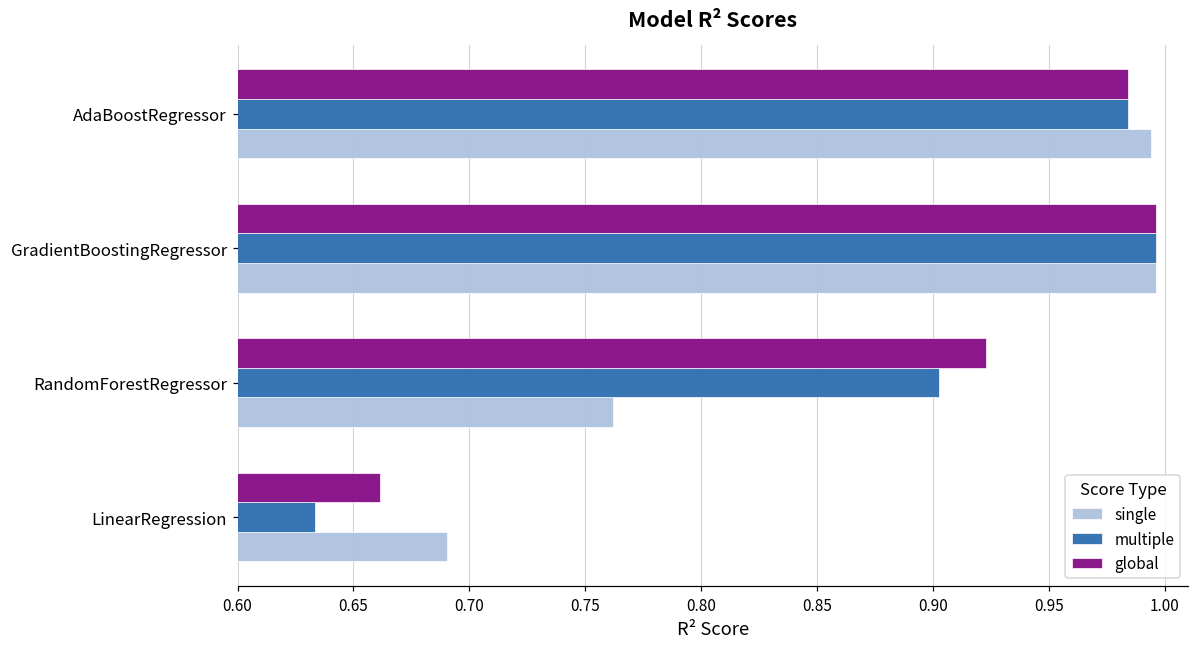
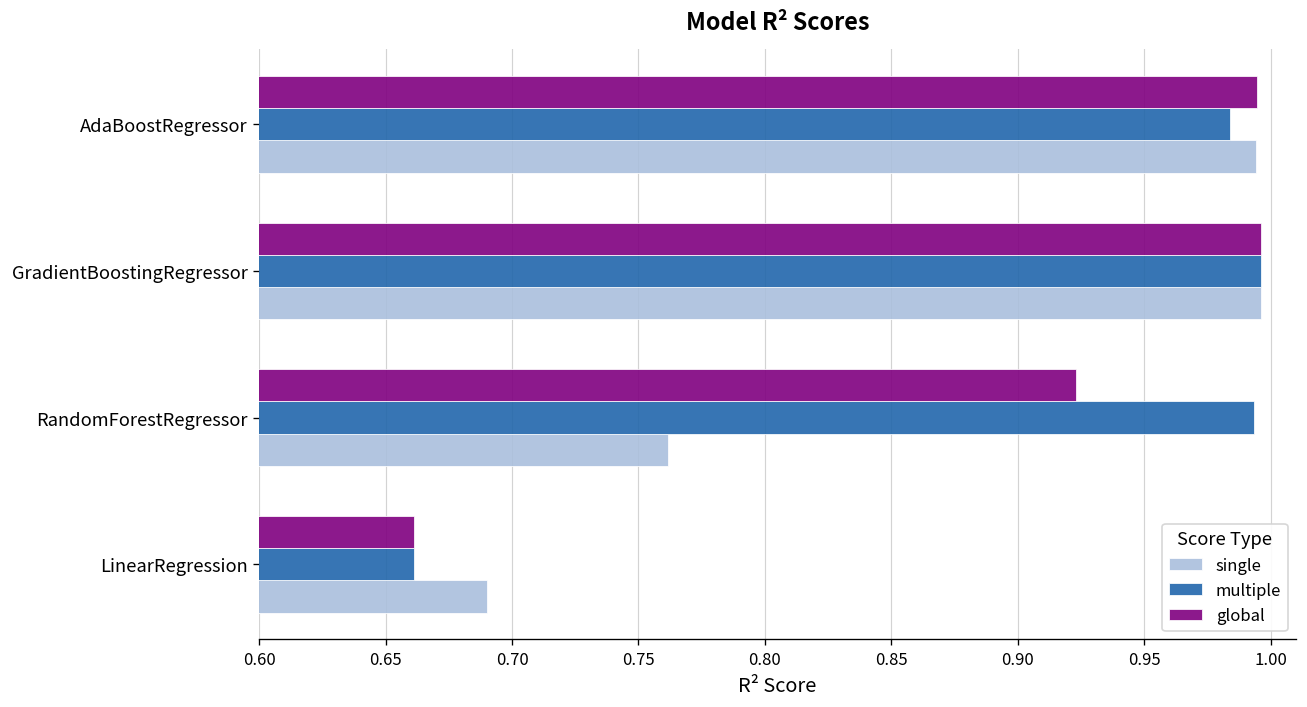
  {
    "single": {
      "AdaBoostRegressor": 0.994,
      "GradientBoostingRegressor": 0.996,
      "RandomForestRegressor": 0.762,
      "LinearRegression": 0.690
    },
    "multiple": {
      "AdaBoostRegressor": 0.984,
      "GradientBoostingRegressor": 0.996,
-     "RandomForestRegressor": 0.903,
-     "LinearRegression": 0.633
+     "RandomForestRegressor": 0.993,
+     "LinearRegression": 0.661
    },
    "global": {
-     "AdaBoostRegressor": 0.984,
+     "AdaBoostRegressor": 0.995,
      "GradientBoostingRegressor": 0.996,
      "RandomForestRegressor": 0.923,
      "LinearRegression": 0.661
    }
  }
